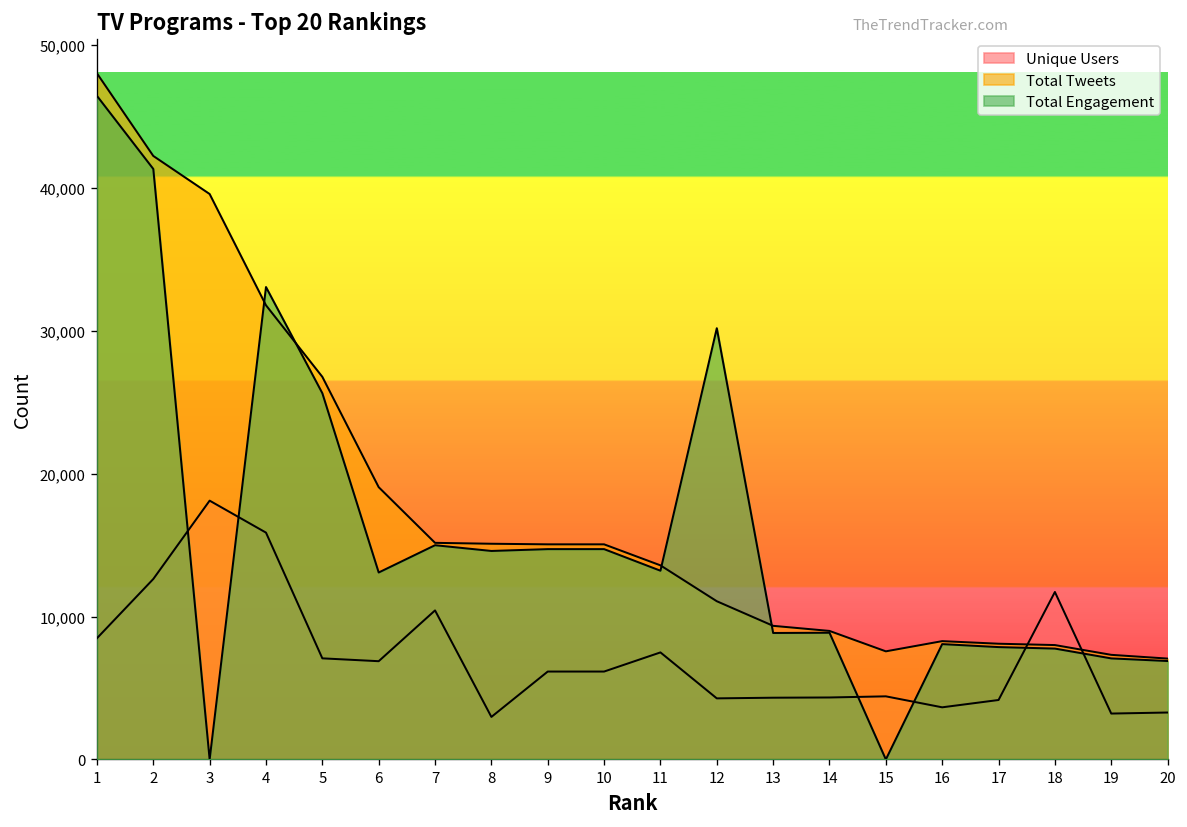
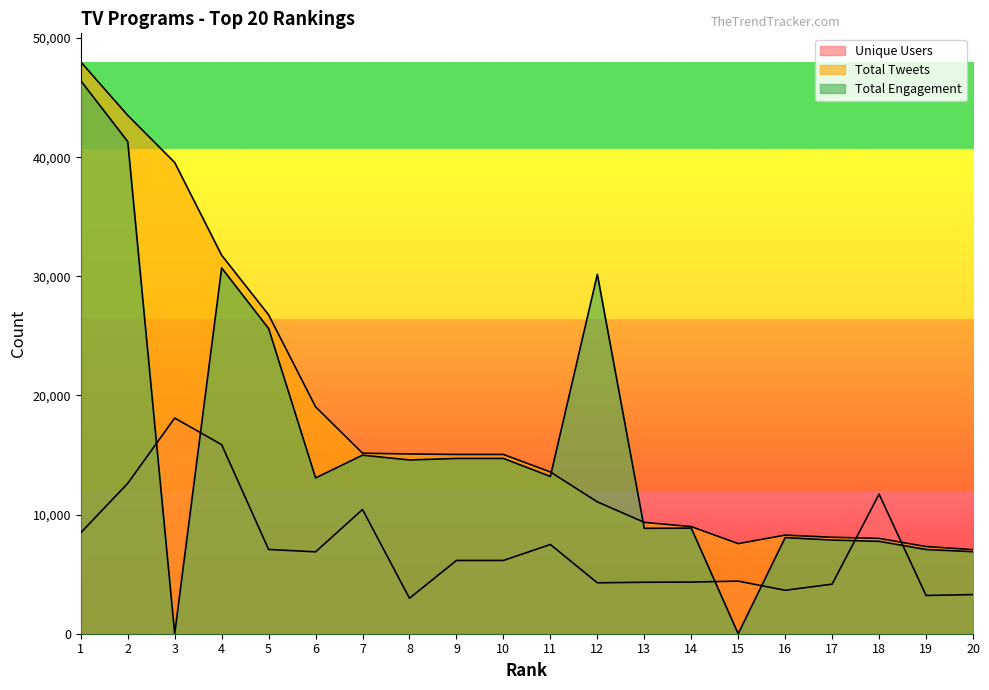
  {
    "Unique Users": {
      "1": "8,500",
      "2": "12,600",
      "3": "18,100",
      "4": "15,900",
      "5": "7,100",
      "6": "6,900",
      "7": "10,400",
      "8": "3,000",
      "9": "6,200",
      "10": "6,200",
      "11": "7,500",
      "12": "4,300",
      "13": "4,300",
      "14": "4,300",
      "15": "4,400",
      "16": "3,600",
      "17": "4,200",
      "18": "11,700",
      "19": "3,200",
      "20": "3,300"
    },
    "Total Tweets": {
      "1": "48,000",
-     "2": "42,200",
+     "2": "43,500",
      "3": "39,600",
      "4": "31,800",
      "5": "26,800",
      "6": "19,000",
      "8": "15,100",
      "9": "15,000",
      "10": "15,000",
      "11": "13,600",
      "12": "11,100",
      "13": "9,300",
      "15": "7,600",
      "17": "8,100",
      "18": "8,000",
      "19": "7,300"
    },
    "Total Engagement": {
      "1": "46,400",
      "2": "41,300",
      "3": "0",
-     "4": "33,000",
+     "4": "30,700",
      "5": "25,600",
      "6": "13,100",
      "8": "14,600",
      "9": "14,700",
      "10": "14,700",
      "11": "13,200",
      "12": "30,200",
      "13": "8,800",
      "15": "0",
      "17": "7,900",
      "18": "7,800",
      "19": "7,100"
    }
  }
